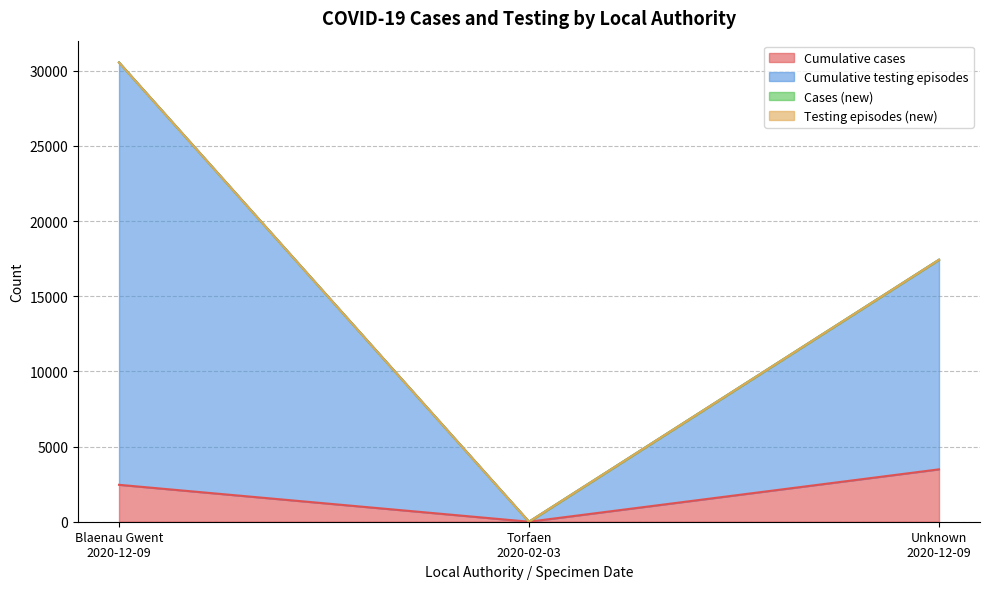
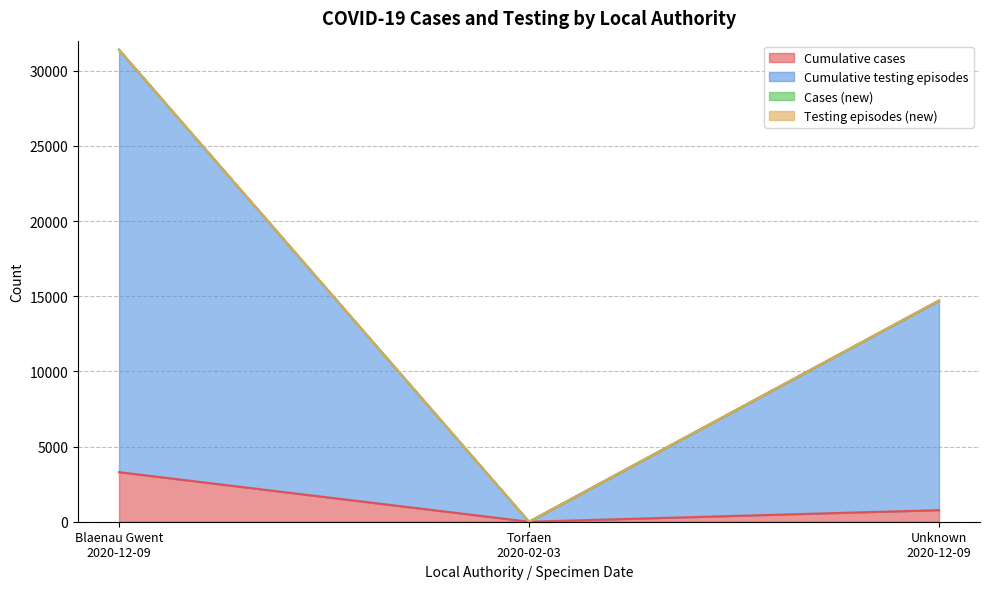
  {
    "Cumulative cases": {
-     "Blaenau Gwent 2020-12-09": 2500,
-     "Unknown 2020-12-09": 3500
+     "Blaenau Gwent 2020-12-09": 3300,
+     "Unknown 2020-12-09": 800
    }
  }
